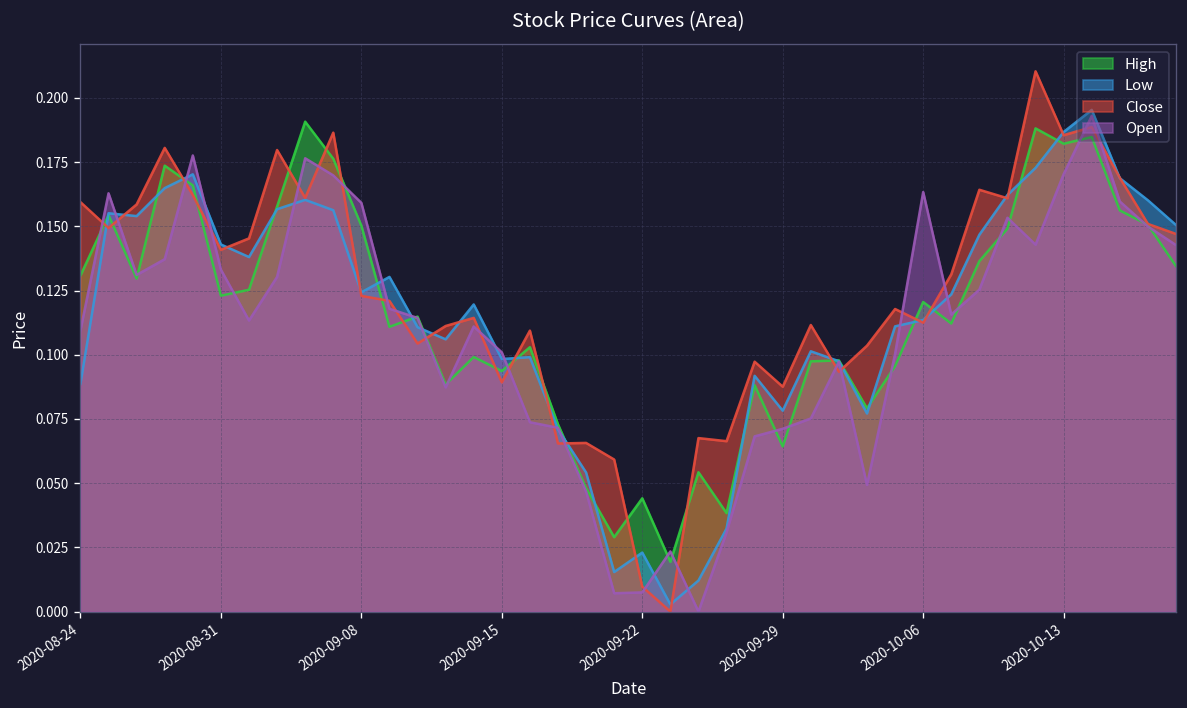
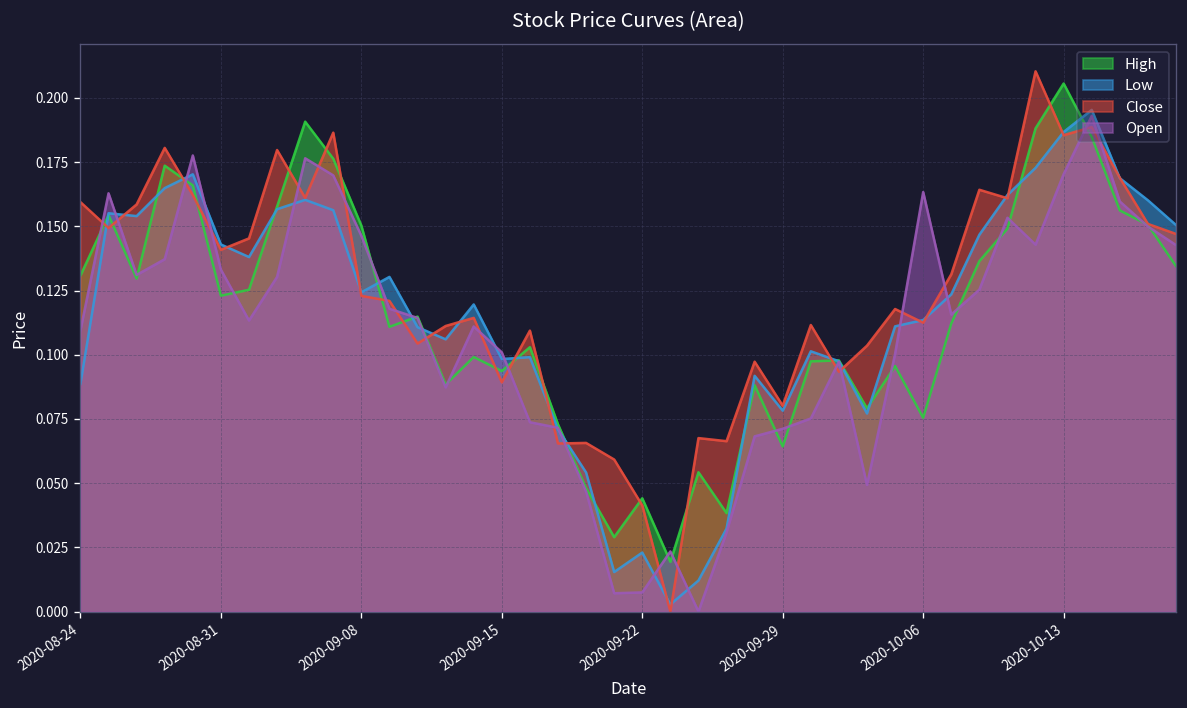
  {
    "High": {
      "2020-08-24": 0.131,
      "2020-08-31": 0.123,
      "2020-09-08": 0.150,
      "2020-09-15": 0.094,
      "2020-09-22": 0.044,
      "2020-09-29": 0.064,
-     "2020-10-06": 0.121,
-     "2020-10-13": 0.182
+     "2020-10-06": 0.075,
+     "2020-10-13": 0.206
    },
    "Low": {
      "2020-08-24": 0.089,
      "2020-08-31": 0.143,
      "2020-09-08": 0.124,
      "2020-09-15": 0.098,
      "2020-09-22": 0.023,
      "2020-09-29": 0.078,
      "2020-10-13": 0.187
    },
    "Close": {
      "2020-08-24": 0.159,
      "2020-08-31": 0.141,
      "2020-09-08": 0.123,
      "2020-09-15": 0.089,
-     "2020-09-22": 0.010,
-     "2020-09-29": 0.088,
+     "2020-09-22": 0.041,
+     "2020-09-29": 0.080,
      "2020-10-13": 0.186
    },
    "Open": {
      "2020-08-24": 0.110,
      "2020-08-31": 0.133,
-     "2020-09-08": 0.159,
+     "2020-09-08": 0.146,
      "2020-09-15": 0.101,
      "2020-09-22": 0.007,
      "2020-09-29": 0.071,
      "2020-10-06": 0.163,
      "2020-10-13": 0.170
    }
  }
